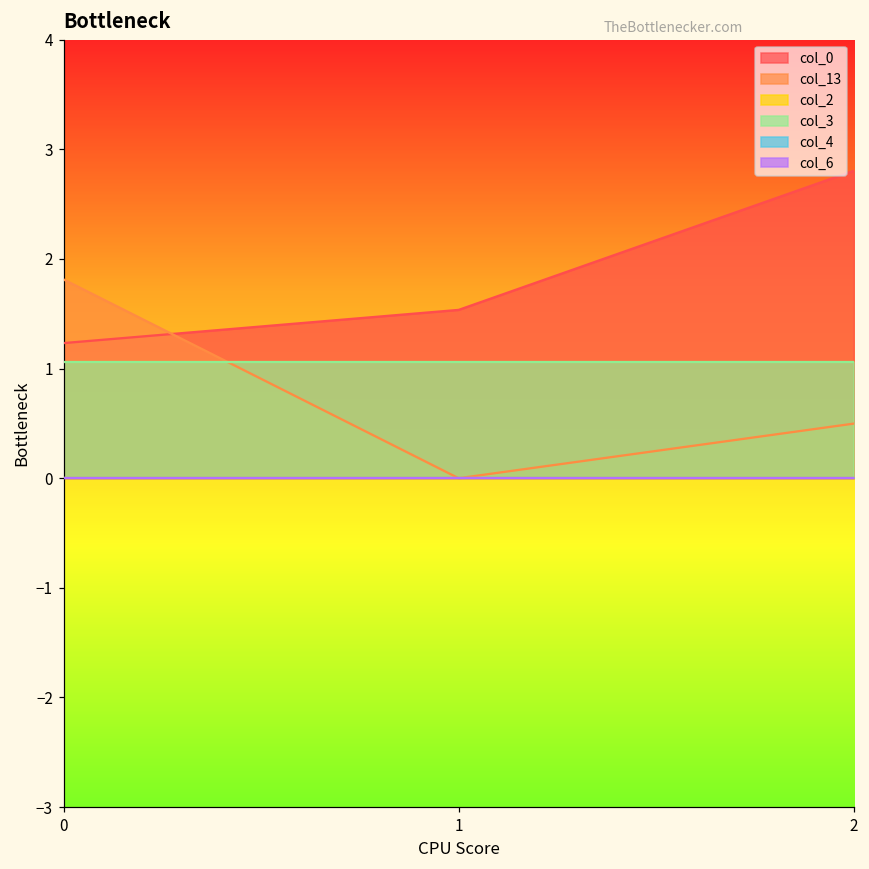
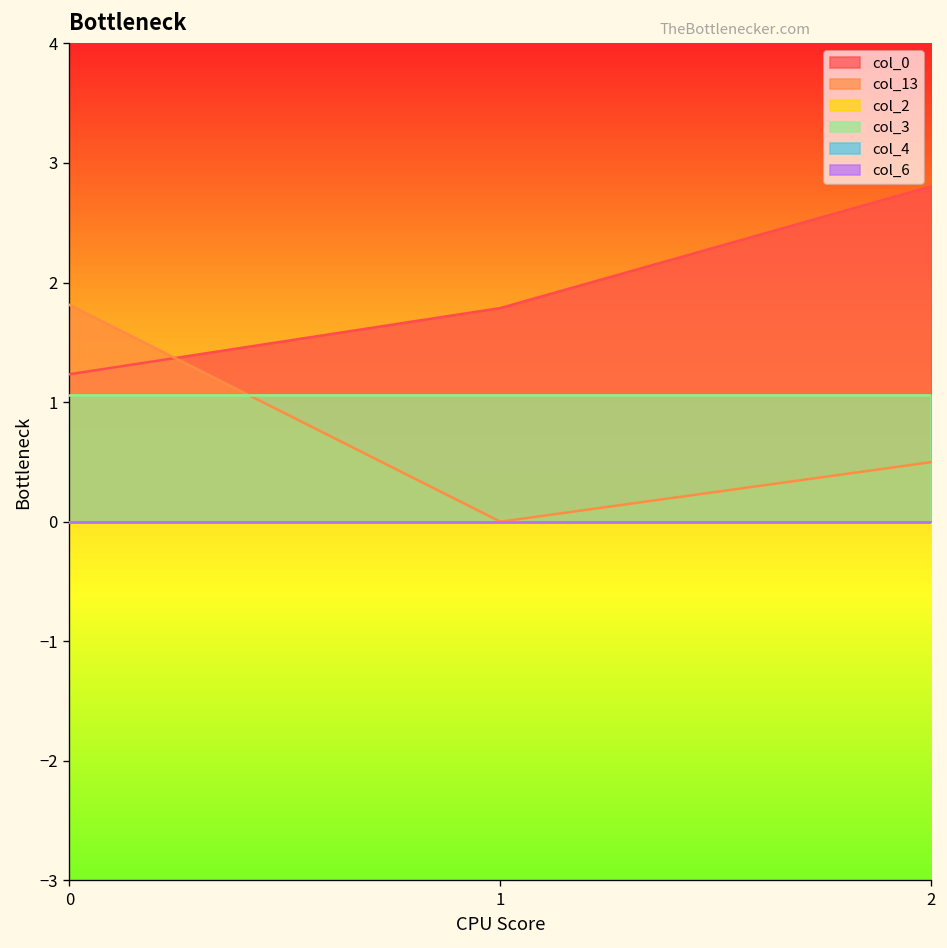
  {
    "col_0": {
      "0": 1.2,
-     "1": 1.5,
+     "1": 1.8,
      "2": 2.8
    },
    "col_13": {
      "0": 1.8,
      "2": 0.5
    },
    "col_6": {
      "0": 0.0,
      "2": 0.0
    },
    "col_3": {
      "0": 1.1,
      "1": 1.1,
      "2": 1.1
    }
  }
